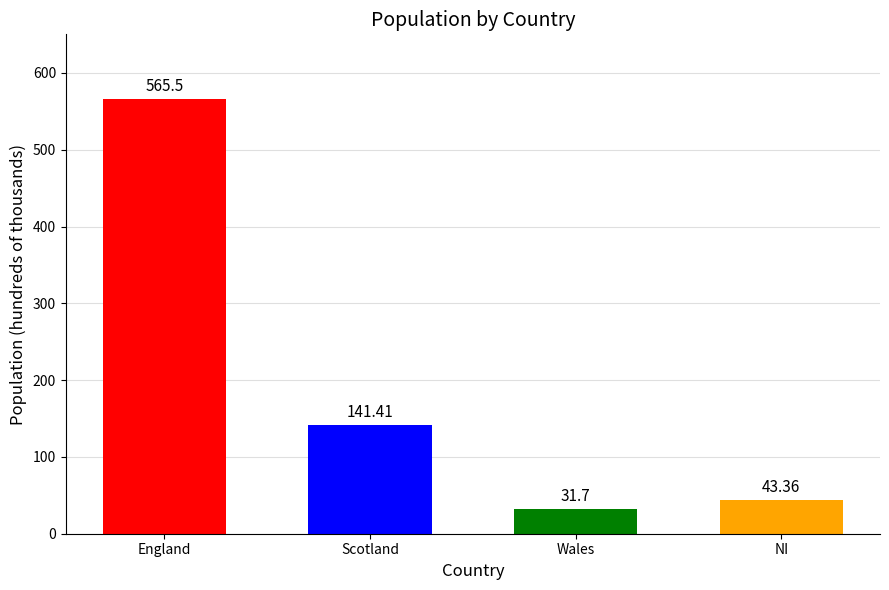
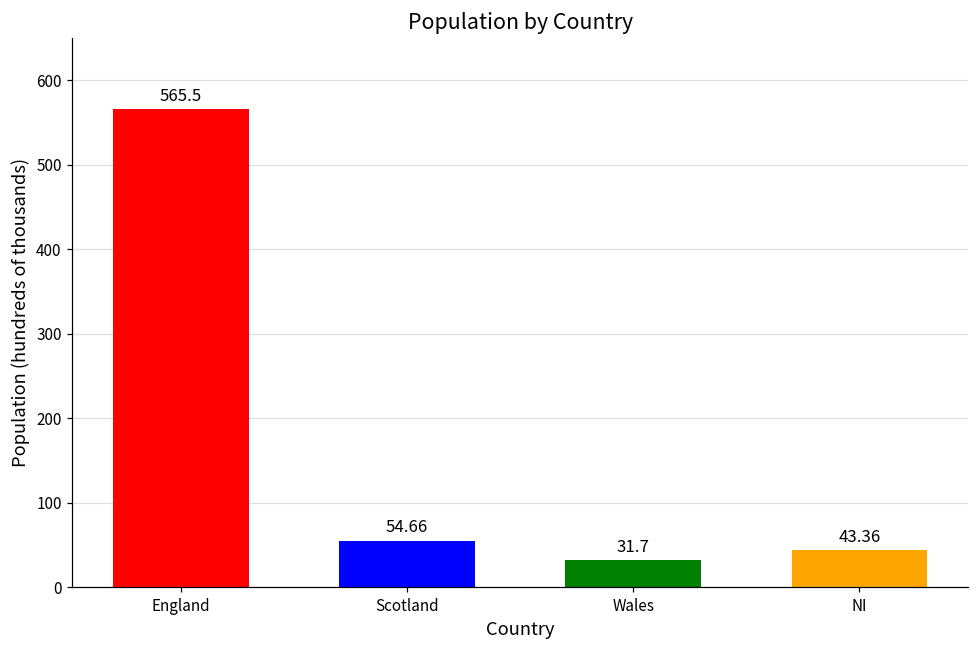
  {
    "England": 565.5,
-   "Scotland": 141.41,
+   "Scotland": 54.66,
    "Wales": 31.7,
    "NI": 43.36
  }
